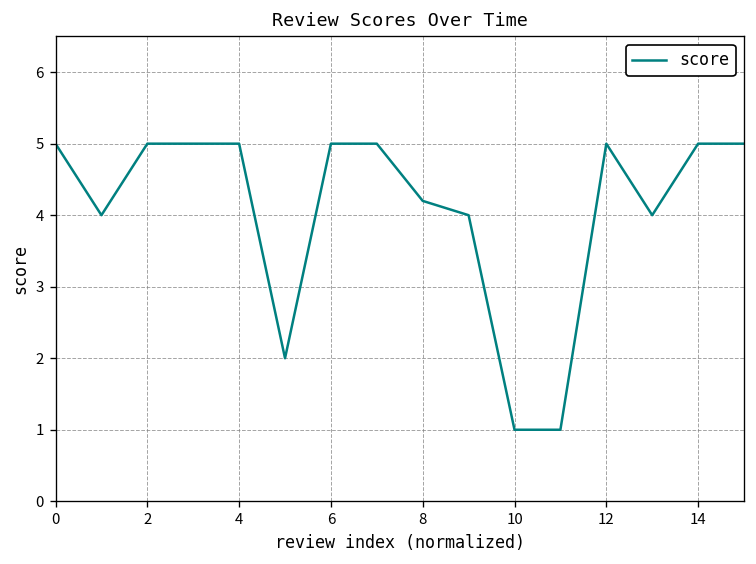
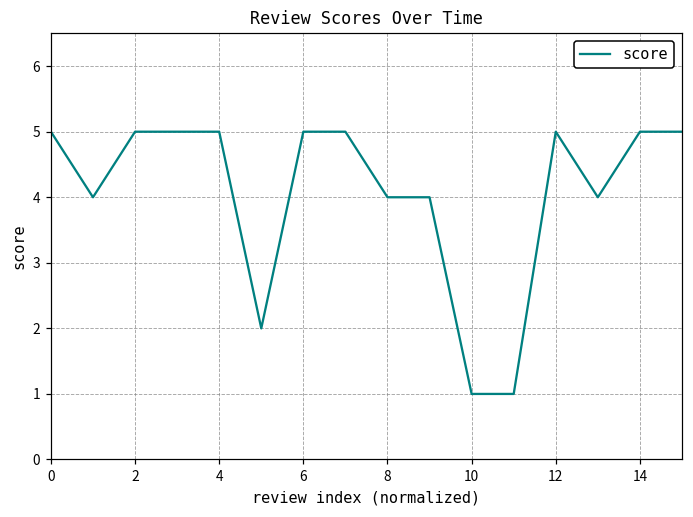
  {
    "0": 5.0,
    "2": 5.0,
    "4": 5.0,
    "6": 5.0,
-   "8": 4.2,
+   "8": 4.0,
    "10": 1.0,
    "12": 5.0,
    "14": 5.0
  }
